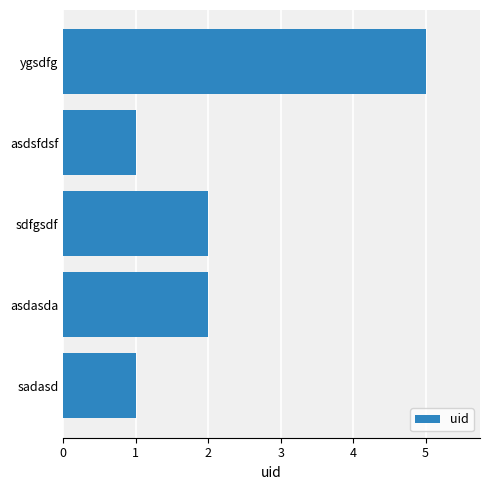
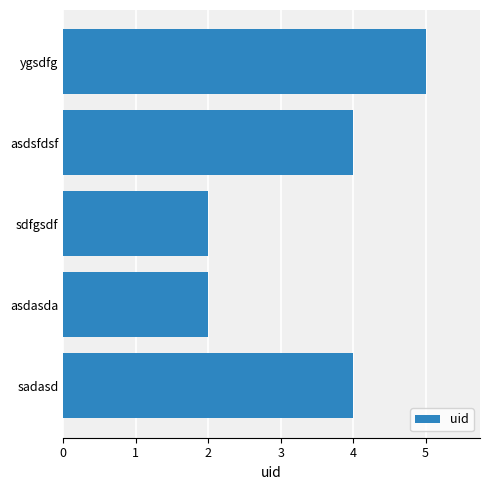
  {
    "ygsdfg": 5,
-   "asdsfdsf": 1,
+   "asdsfdsf": 4,
    "sdfgsdf": 2,
    "asdasda": 2,
-   "sadasd": 1
+   "sadasd": 4
  }
